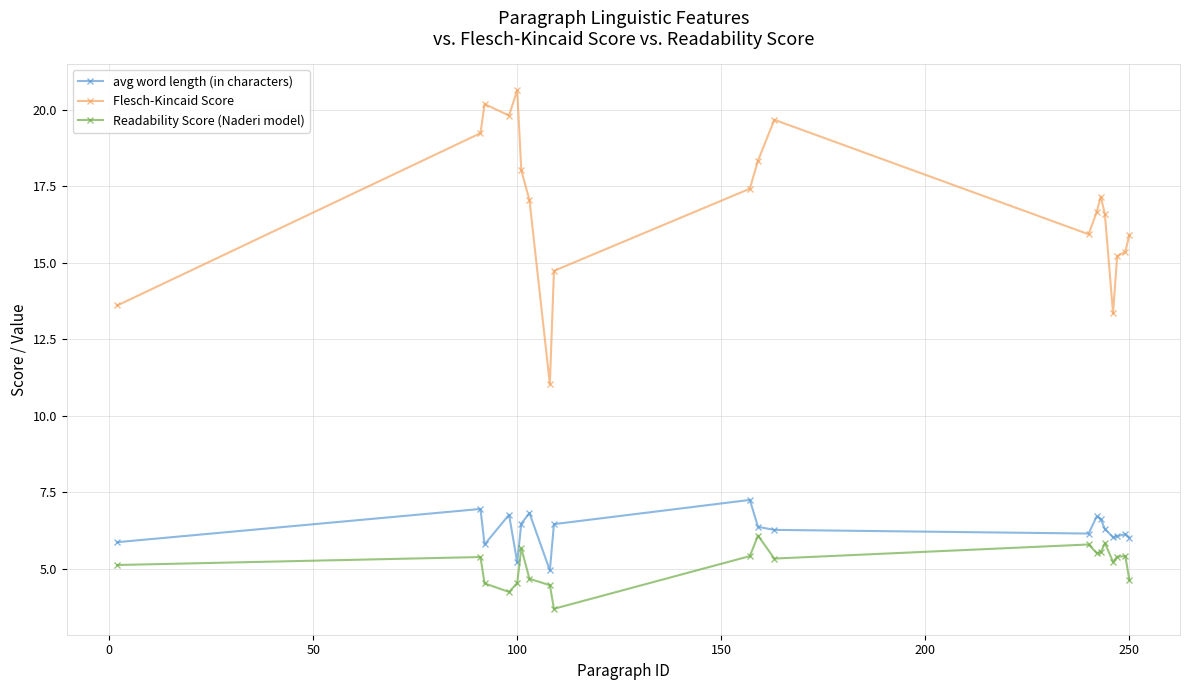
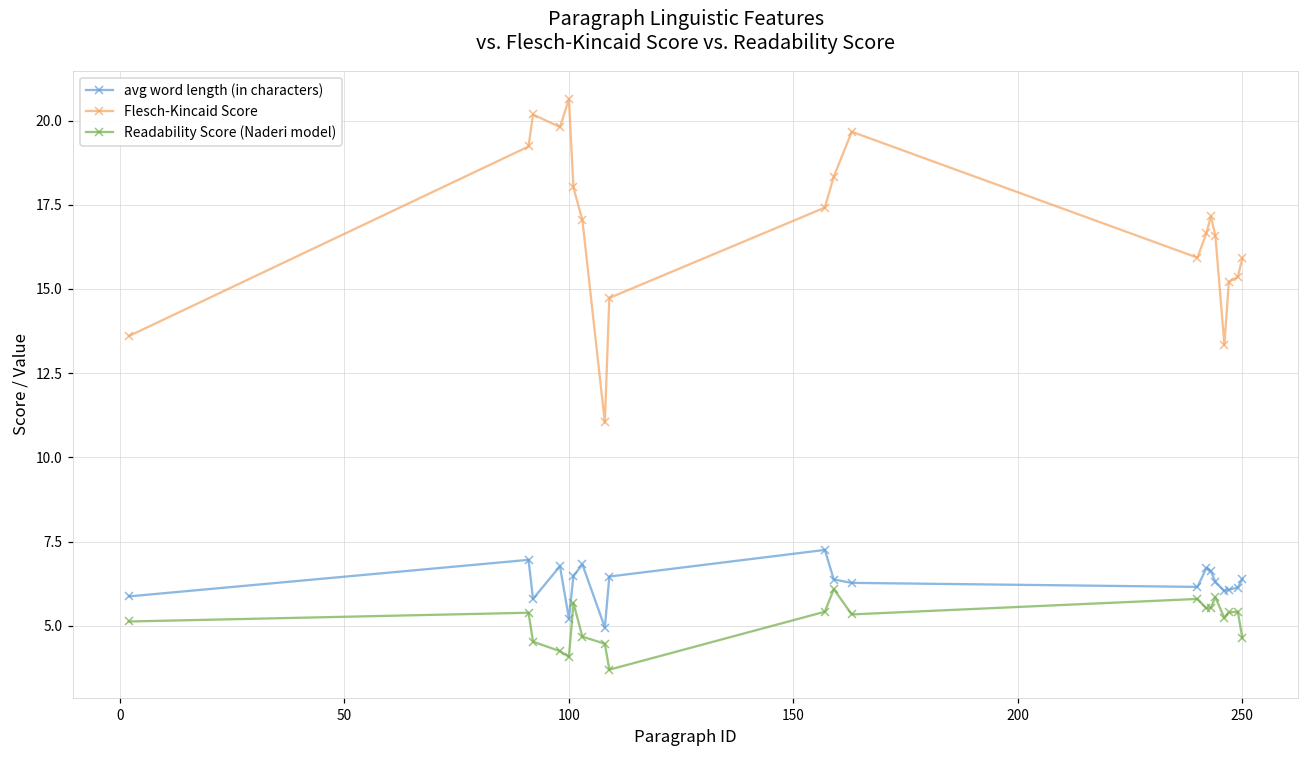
  {
    "avg word length (in characters)": {
      "100": 5.2,
-     "250": 6.0
+     "250": 6.4
    },
    "Flesch-Kincaid Score": {
      "100": 20.6,
      "250": 15.9
    },
    "Readability Score (Naderi model)": {
-     "100": 4.5,
+     "100": 4.1,
      "250": 4.6
    }
  }
